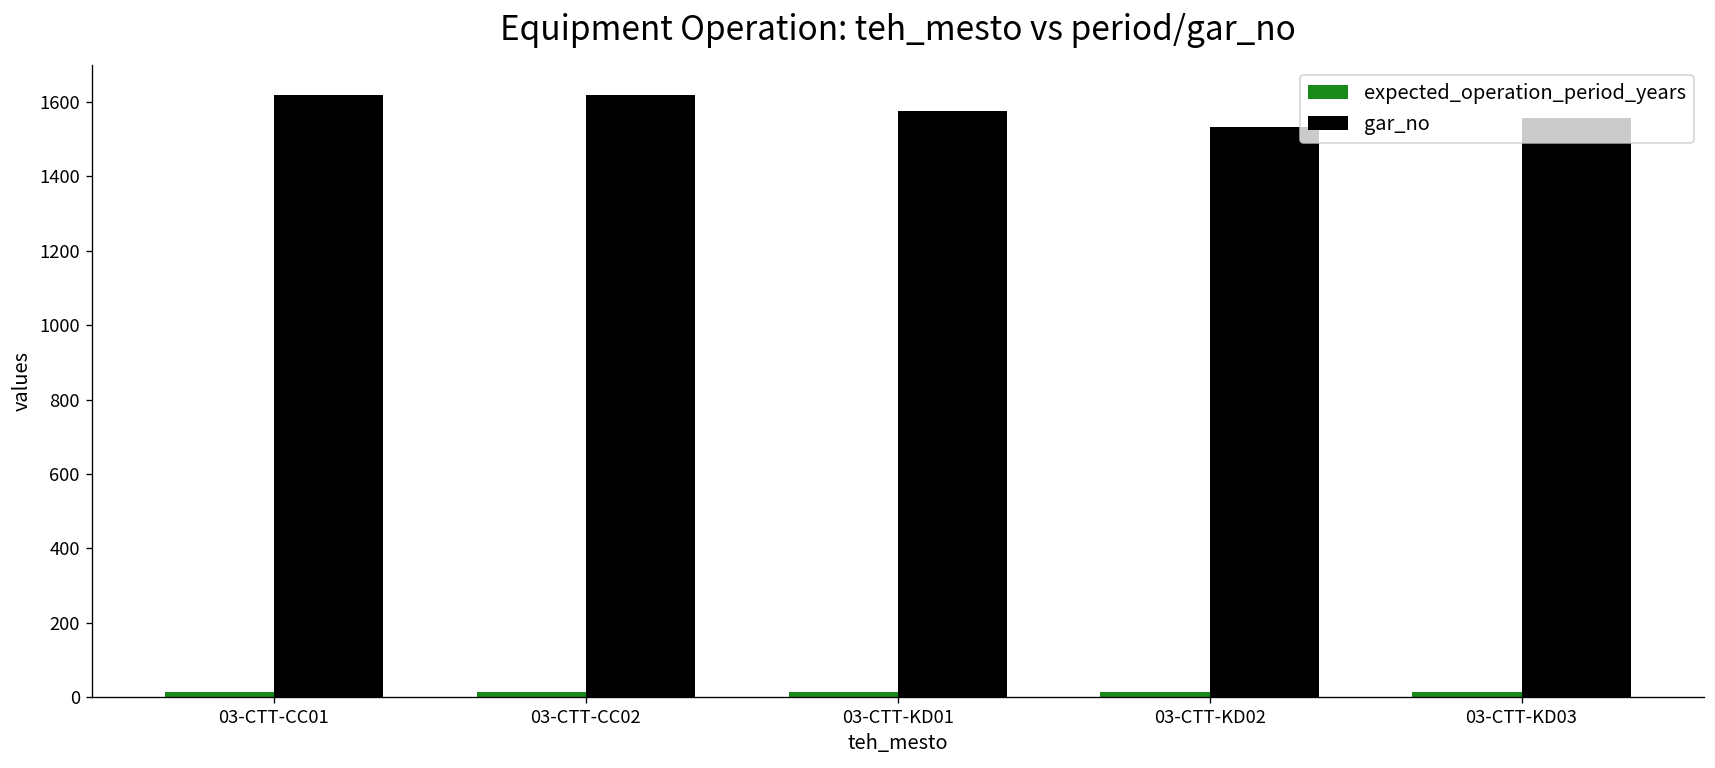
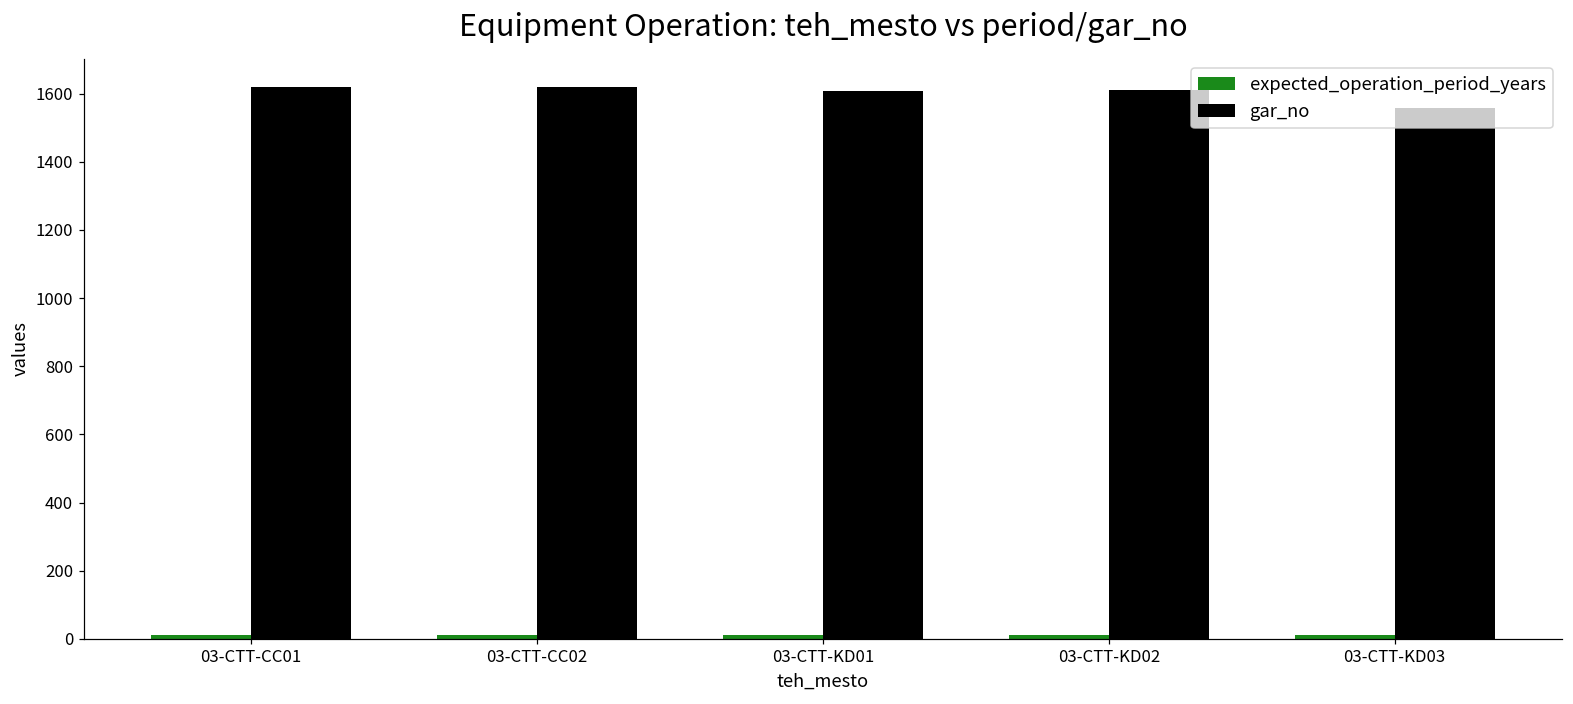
  {
    "expected_operation_period_years": {
      "03-CTT-CC01": 10,
      "03-CTT-CC02": 10,
      "03-CTT-KD01": 10,
      "03-CTT-KD02": 10,
      "03-CTT-KD03": 10
    },
    "gar_no": {
      "03-CTT-CC01": 1620,
      "03-CTT-CC02": 1620,
-     "03-CTT-KD01": 1580,
-     "03-CTT-KD02": 1530
+     "03-CTT-KD01": 1610,
+     "03-CTT-KD02": 1610
    }
  }
